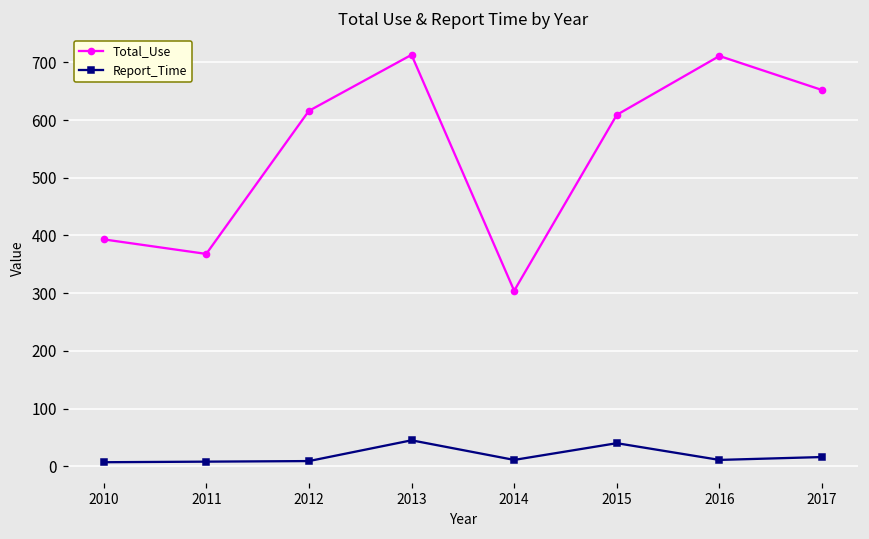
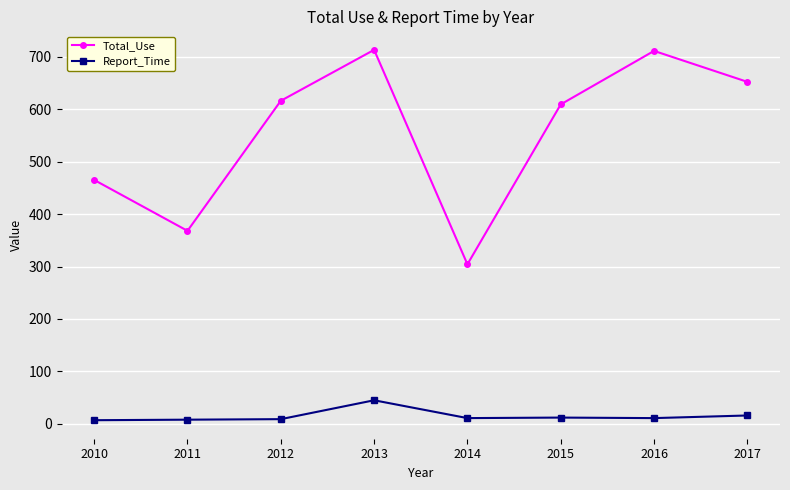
  {
    "Total_Use": {
-     "2010": 390,
+     "2010": 470,
      "2011": 370,
      "2012": 620,
      "2013": 710,
      "2014": 300,
      "2015": 610,
      "2016": 710,
      "2017": 650
    },
    "Report_Time": {
      "2010": 10,
      "2011": 10,
      "2012": 10,
      "2013": 50,
      "2014": 10,
-     "2015": 40,
+     "2015": 10,
      "2016": 10,
      "2017": 20
    }
  }
